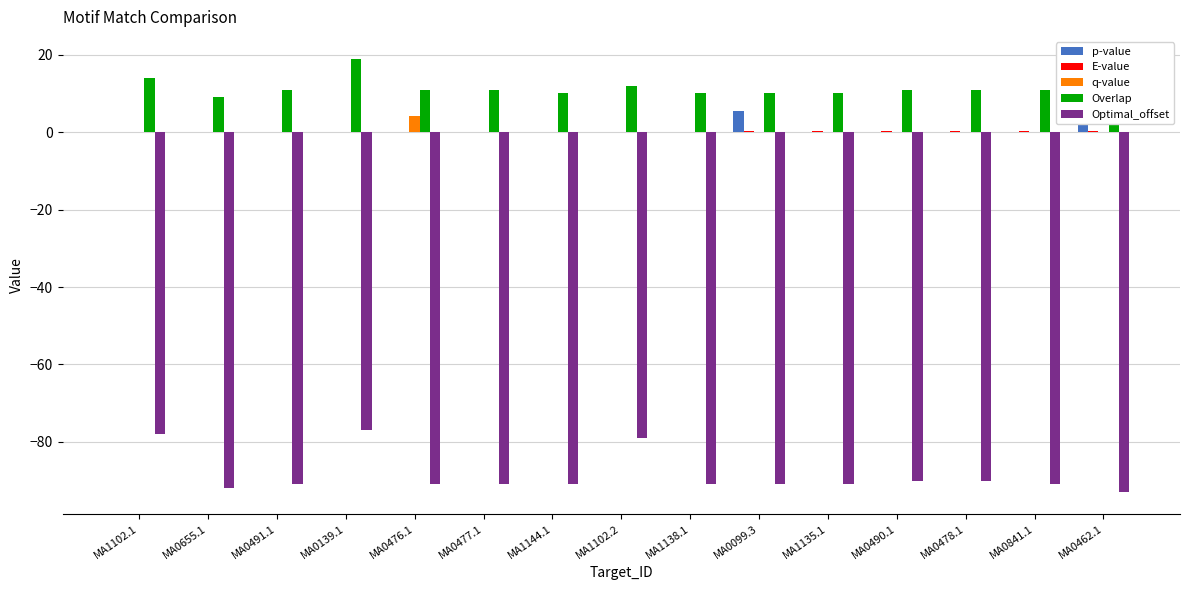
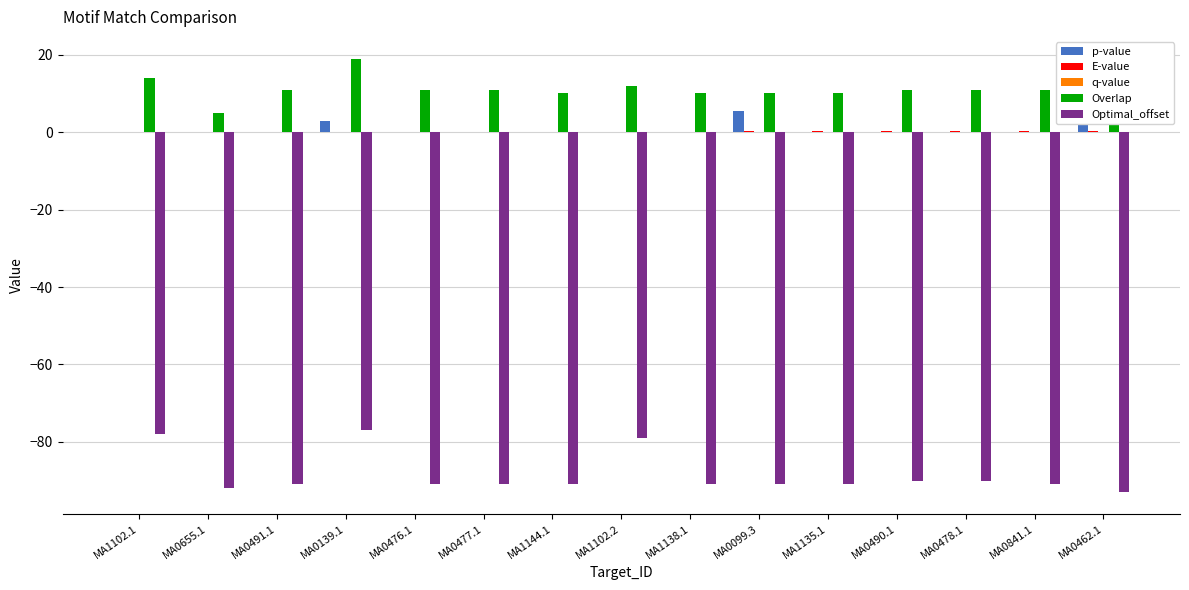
  {
    "p-value": {
-     "MA0139.1": 0,
+     "MA0139.1": 3,
      "MA0099.3": 6
    },
    "q-value": {
-     "MA0476.1": 4
+     "MA0476.1": 0
    },
    "Overlap": {
      "MA1102.1": 14,
-     "MA0655.1": 9,
+     "MA0655.1": 5,
      "MA0491.1": 11,
      "MA0139.1": 19,
      "MA0476.1": 11,
      "MA0477.1": 11,
      "MA1144.1": 10,
      "MA1102.2": 12,
      "MA1138.1": 10,
      "MA0099.3": 10,
      "MA1135.1": 10,
      "MA0490.1": 11,
      "MA0478.1": 11,
      "MA0841.1": 11
    },
    "Optimal_offset": {
      "MA1102.1": -78,
      "MA0655.1": -92,
      "MA0491.1": -91,
      "MA0139.1": -77,
      "MA0476.1": -91,
      "MA0477.1": -91,
      "MA1144.1": -91,
      "MA1102.2": -79,
      "MA1138.1": -91,
      "MA0099.3": -91,
      "MA1135.1": -91,
      "MA0490.1": -90,
      "MA0478.1": -90,
      "MA0841.1": -91,
      "MA0462.1": -93
    }
  }
